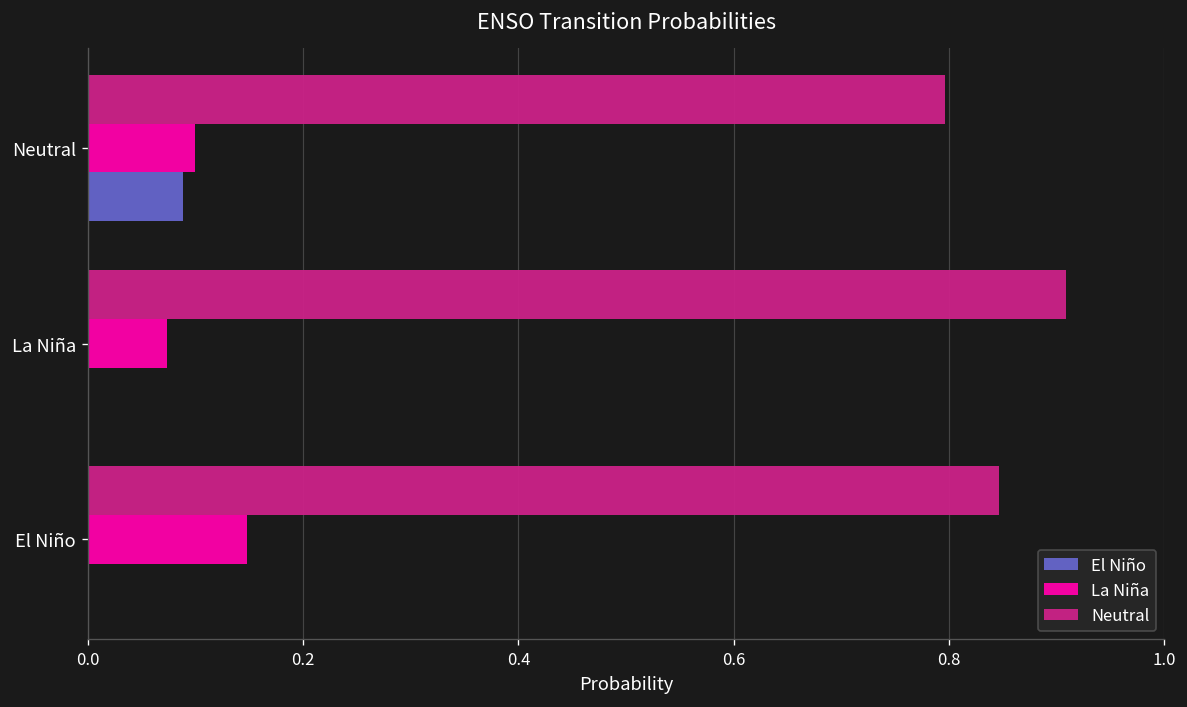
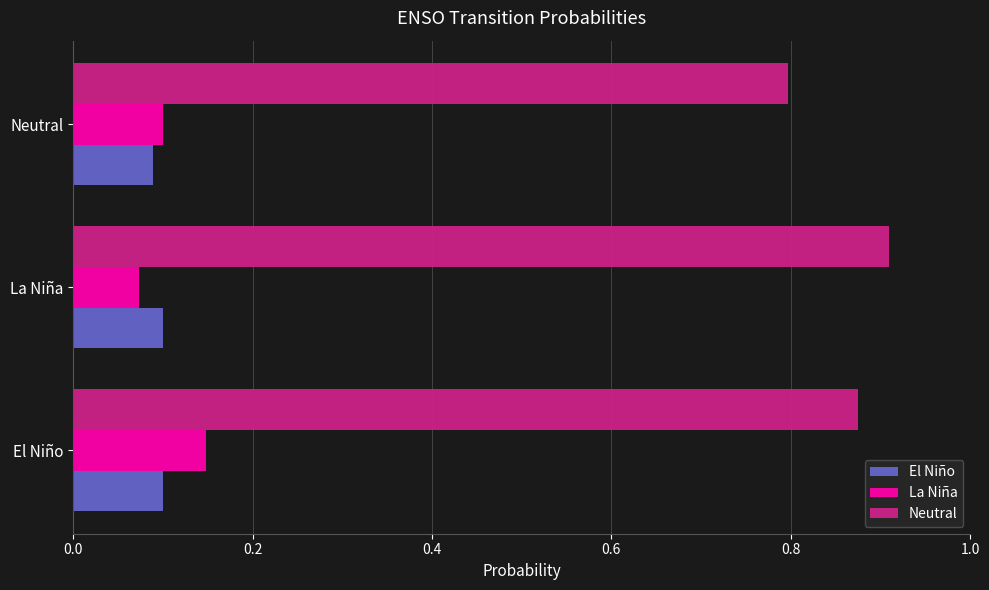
  {
    "El Niño": {
      "Neutral": 0.09,
-     "La Niña": 0.0,
-     "El Niño": 0.0
+     "La Niña": 0.1,
+     "El Niño": 0.1
    },
    "La Niña": {
      "Neutral": 0.10,
      "La Niña": 0.07,
      "El Niño": 0.15
    },
    "Neutral": {
      "Neutral": 0.80,
      "La Niña": 0.91,
-     "El Niño": 0.85
+     "El Niño": 0.88
    }
  }
